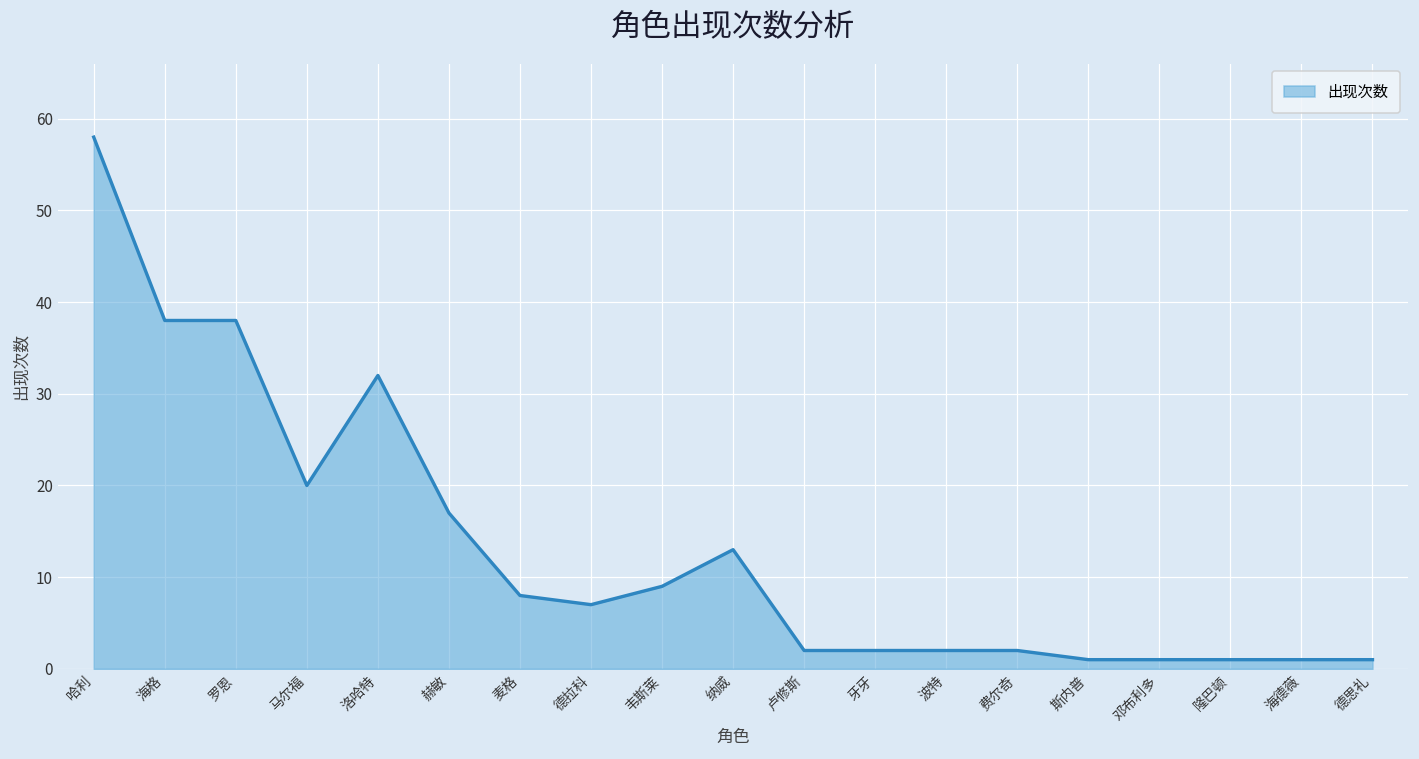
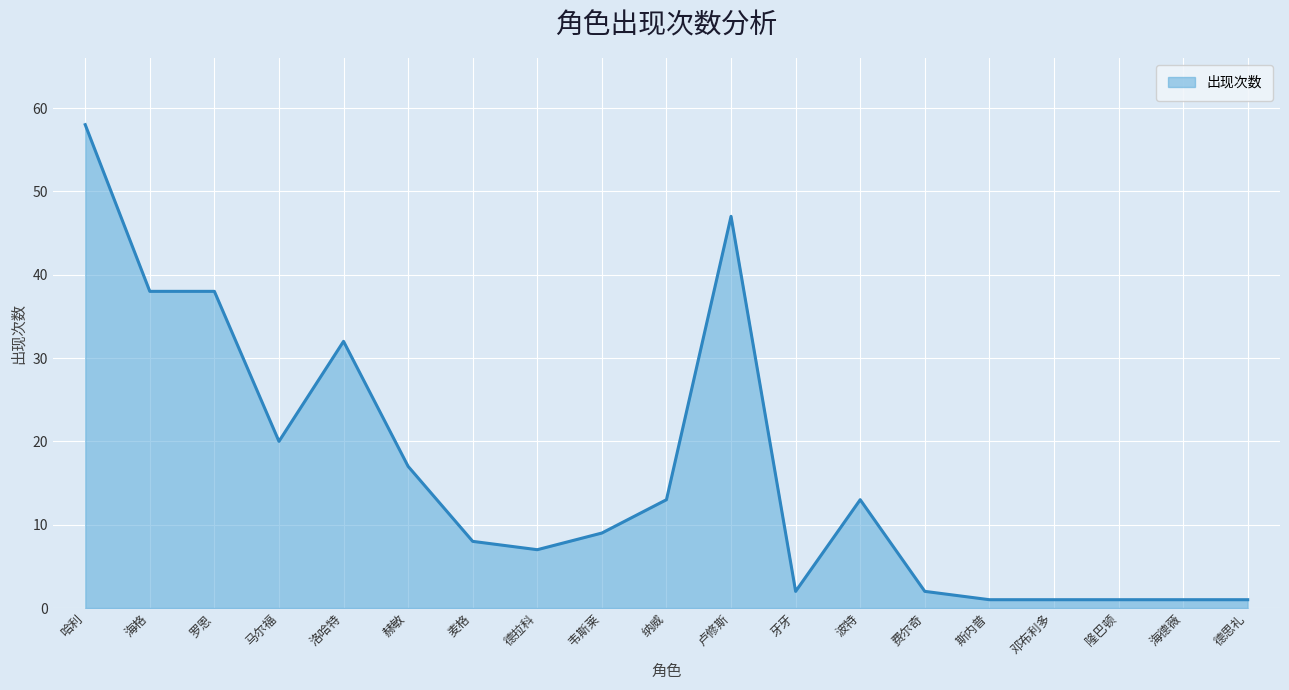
  {
    "哈利": 58,
    "海格": 38,
    "罗恩": 38,
    "马尔福": 20,
    "洛哈特": 32,
    "赫敏": 17,
    "麦格": 8,
    "德拉科": 7,
    "韦斯莱": 9,
    "纳威": 13,
-   "卢修斯": 2,
+   "卢修斯": 47,
    "牙牙": 2,
-   "波特": 2,
+   "波特": 13,
    "费尔奇": 2,
    "斯内普": 1,
    "邓布利多": 1,
    "隆巴顿": 1,
    "海德薇": 1,
    "德思礼": 1
  }
